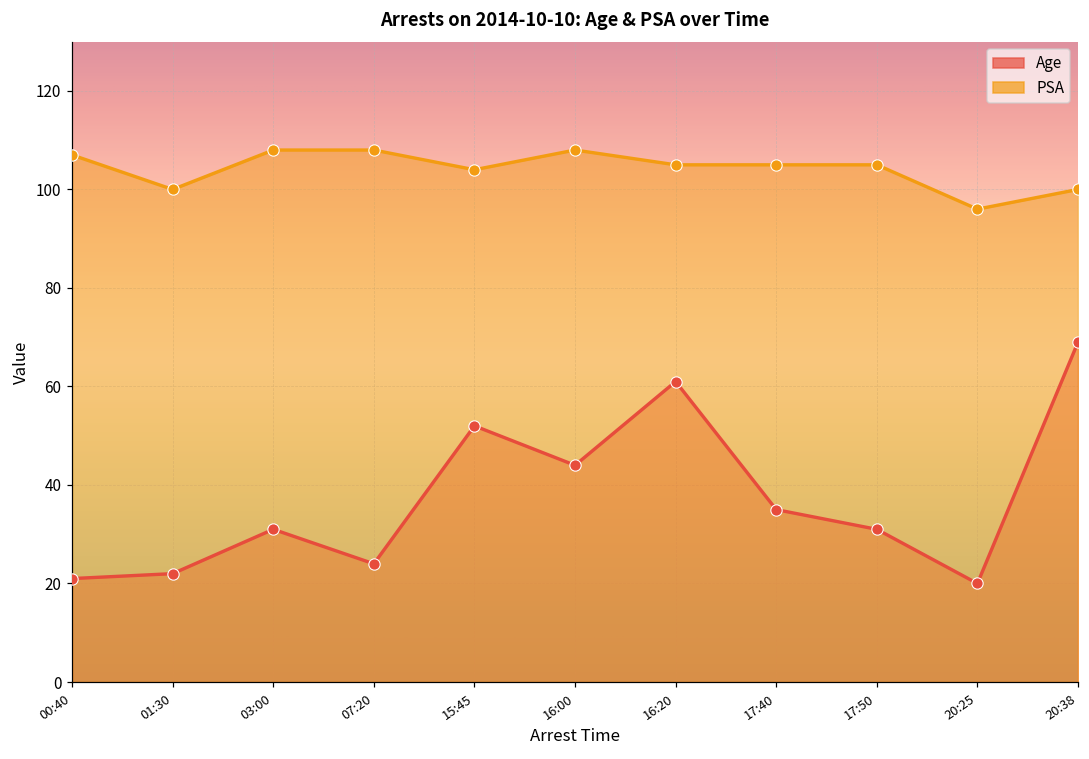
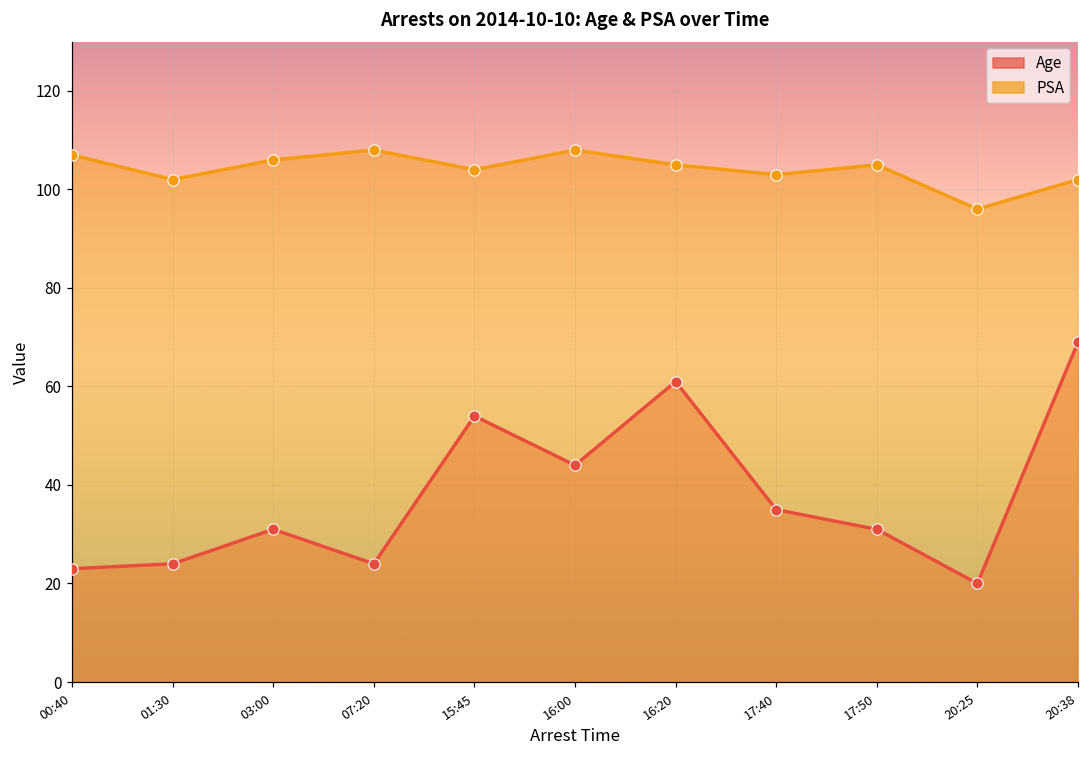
  {
    "Age": {
-     "00:40": 21,
-     "01:30": 22,
+     "00:40": 23,
+     "01:30": 24,
      "03:00": 31,
      "07:20": 24,
-     "15:45": 52,
+     "15:45": 54,
      "16:00": 44,
      "16:20": 61,
      "17:40": 35,
      "17:50": 31,
      "20:25": 20,
      "20:38": 69
    },
    "PSA": {
      "00:40": 107,
-     "01:30": 100,
-     "03:00": 108,
+     "01:30": 102,
+     "03:00": 106,
      "07:20": 108,
      "15:45": 104,
      "16:00": 108,
      "16:20": 105,
-     "17:40": 105,
+     "17:40": 103,
      "17:50": 105,
      "20:25": 96,
-     "20:38": 100
+     "20:38": 102
    }
  }
